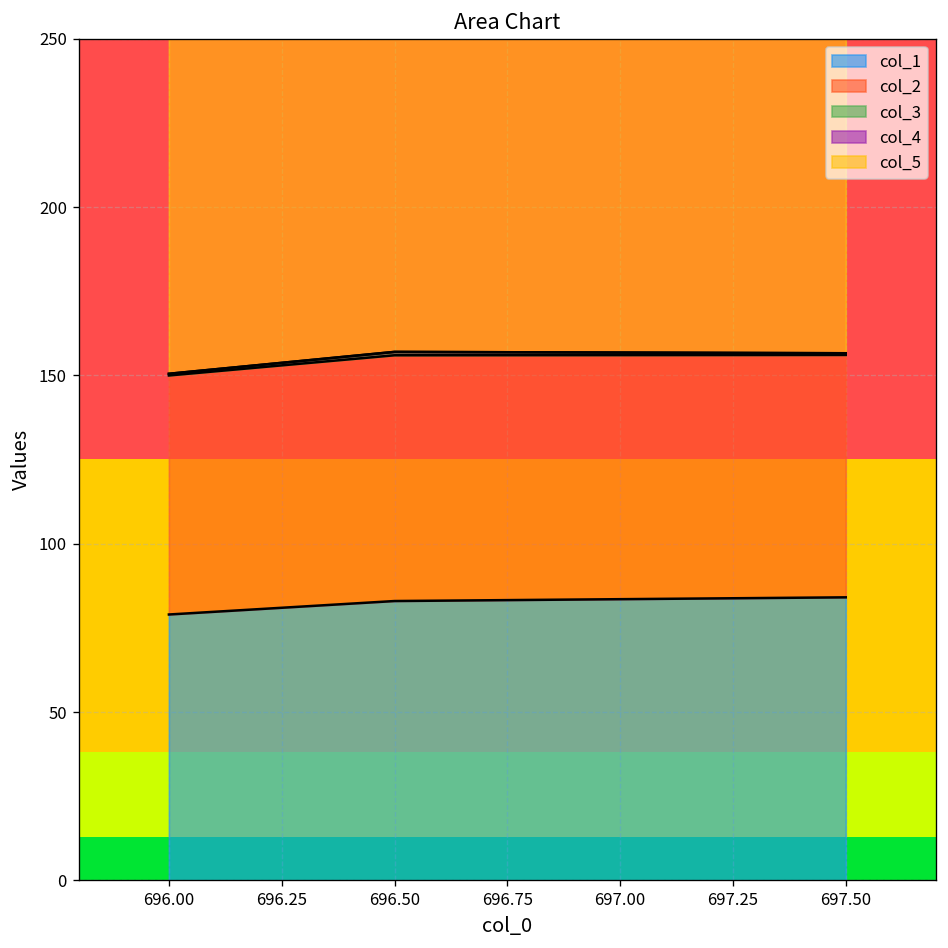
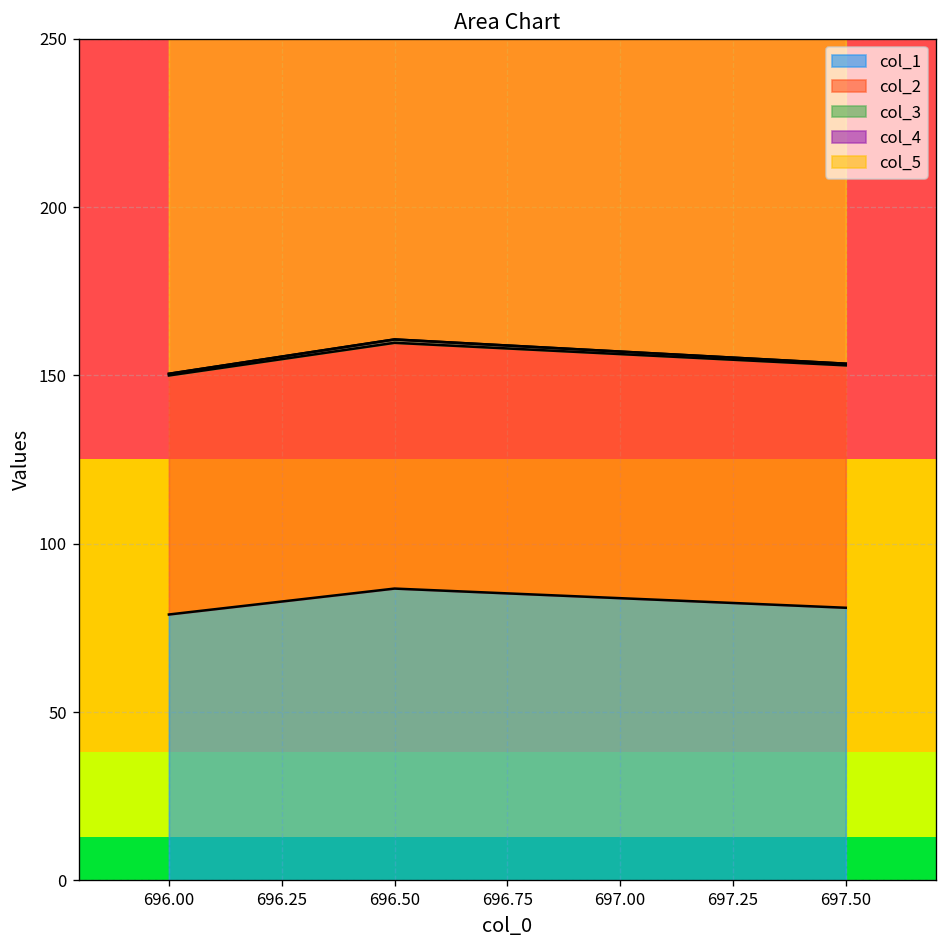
  {
    "col_1": {
      "696.00": 79,
-     "696.50": 83,
-     "697.50": 84
+     "696.50": 87,
+     "697.50": 81
    },
    "col_2": {
      "696.50": 73
    }
  }
